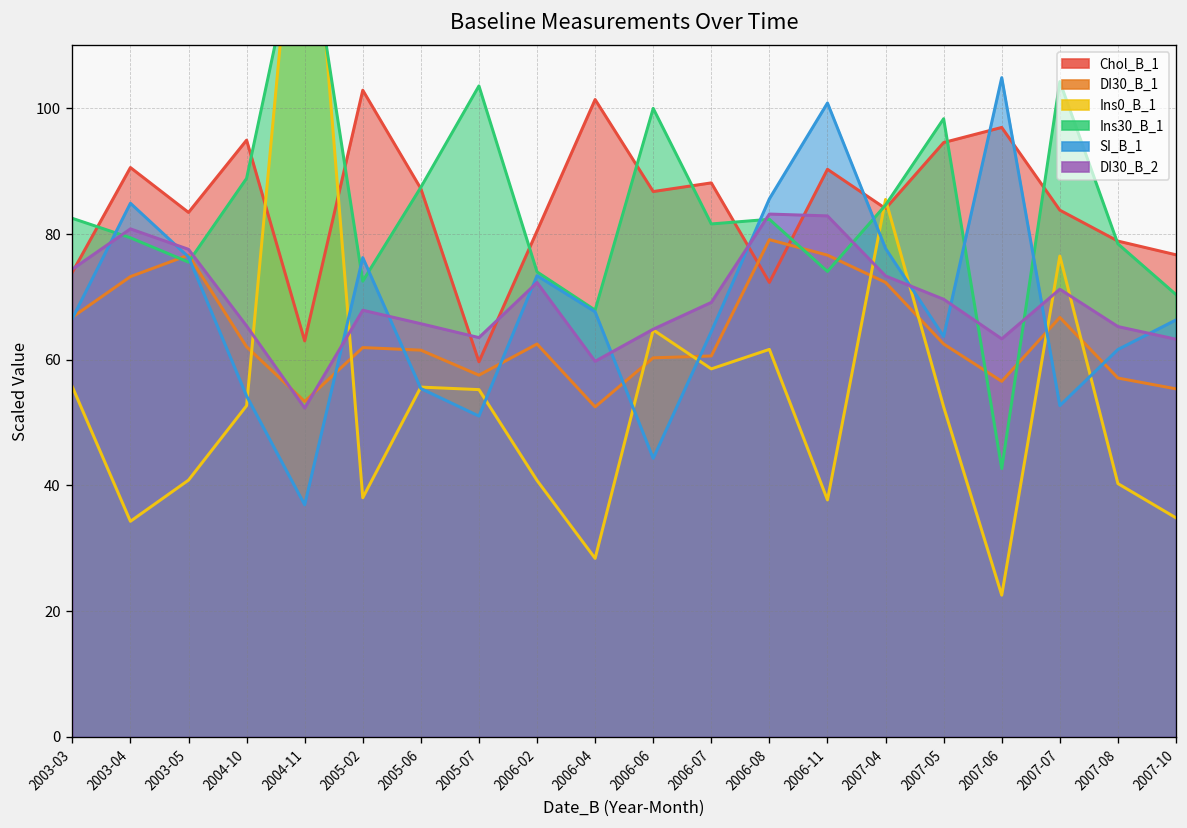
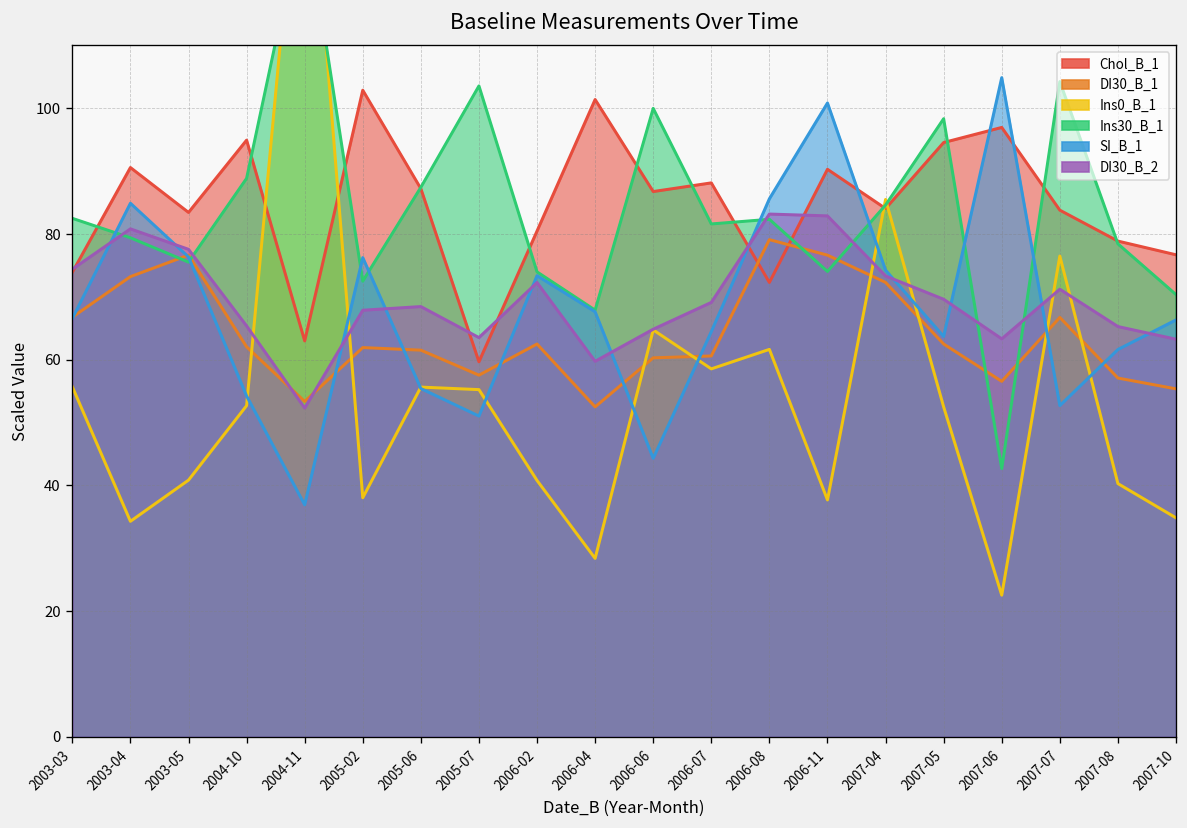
  {
    "Ins30_B_1": {
      "2003-03": 83,
      "2003-04": 79,
      "2003-05": 76,
      "2004-10": 89,
      "2005-02": 73,
      "2005-07": 104,
      "2006-02": 74,
      "2006-06": 100,
      "2006-07": 82,
      "2006-08": 82,
      "2006-11": 74,
      "2007-04": 85,
      "2007-05": 98,
      "2007-06": 43,
      "2007-10": 70
    },
    "SI_B_1": {
      "2003-04": 85,
      "2004-10": 54,
      "2004-11": 37,
      "2005-02": 76,
      "2005-07": 51,
      "2006-02": 73,
      "2006-06": 44,
      "2006-07": 64,
      "2006-08": 86,
      "2006-11": 101,
-     "2007-04": 78,
+     "2007-04": 74,
      "2007-05": 64,
      "2007-06": 105,
      "2007-07": 53,
      "2007-08": 62,
      "2007-10": 66
    },
    "DI30_B_2": {
      "2003-03": 74,
      "2003-04": 81,
      "2003-05": 78,
      "2004-10": 65,
      "2004-11": 52,
      "2005-02": 68,
-     "2005-06": 66,
+     "2005-06": 68,
      "2005-07": 64,
      "2006-02": 72,
      "2006-04": 60,
      "2006-07": 69,
      "2006-08": 83,
      "2006-11": 83,
      "2007-04": 73,
      "2007-05": 70,
      "2007-06": 63,
      "2007-07": 71,
      "2007-08": 65,
      "2007-10": 63
    }
  }
